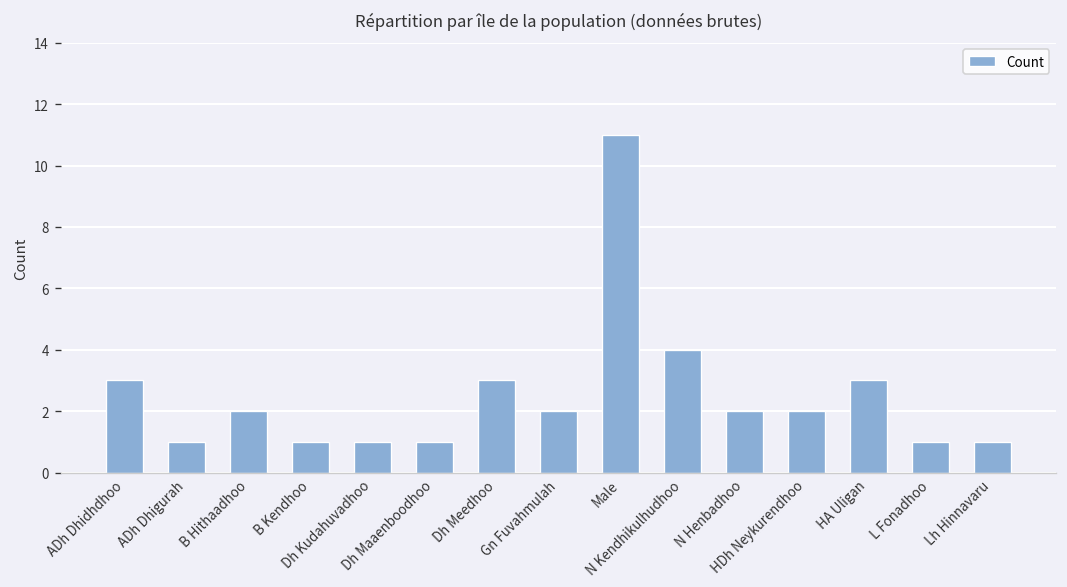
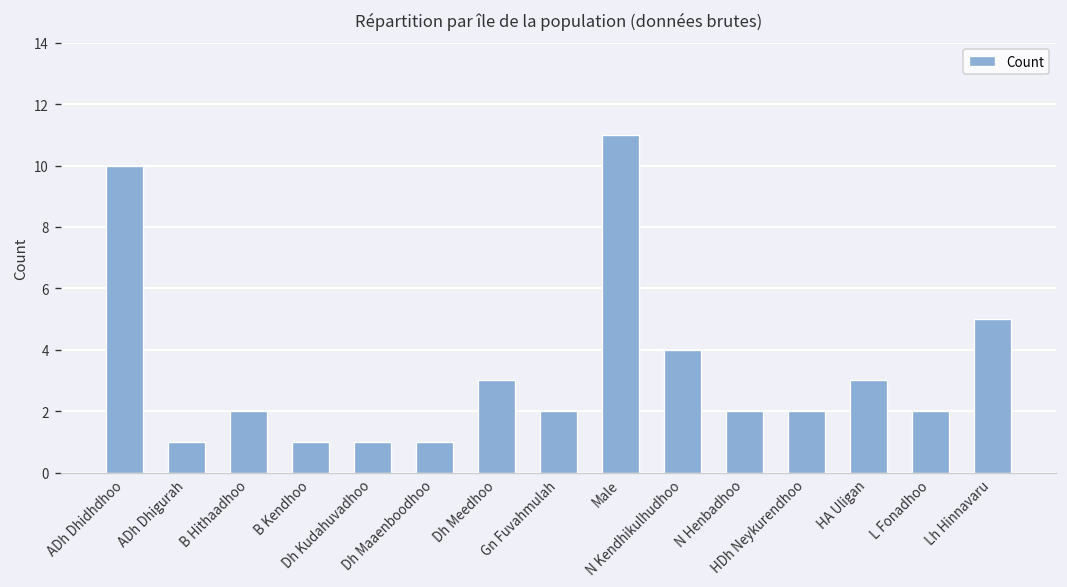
  {
-   "ADh Dhidhdhoo": 3,
+   "ADh Dhidhdhoo": 10,
    "ADh Dhigurah": 1,
    "B Hithaadhoo": 2,
    "B Kendhoo": 1,
    "Dh Kudahuvadhoo": 1,
    "Dh Maaenboodhoo": 1,
    "Dh Meedhoo": 3,
    "Gn Fuvahmulah": 2,
    "Male": 11,
    "N Kendhikulhudhoo": 4,
    "N Henbadhoo": 2,
    "HDh Neykurendhoo": 2,
    "HA Uligan": 3,
-   "L Fonadhoo": 1,
-   "Lh Hinnavaru": 1
+   "L Fonadhoo": 2,
+   "Lh Hinnavaru": 5
  }
